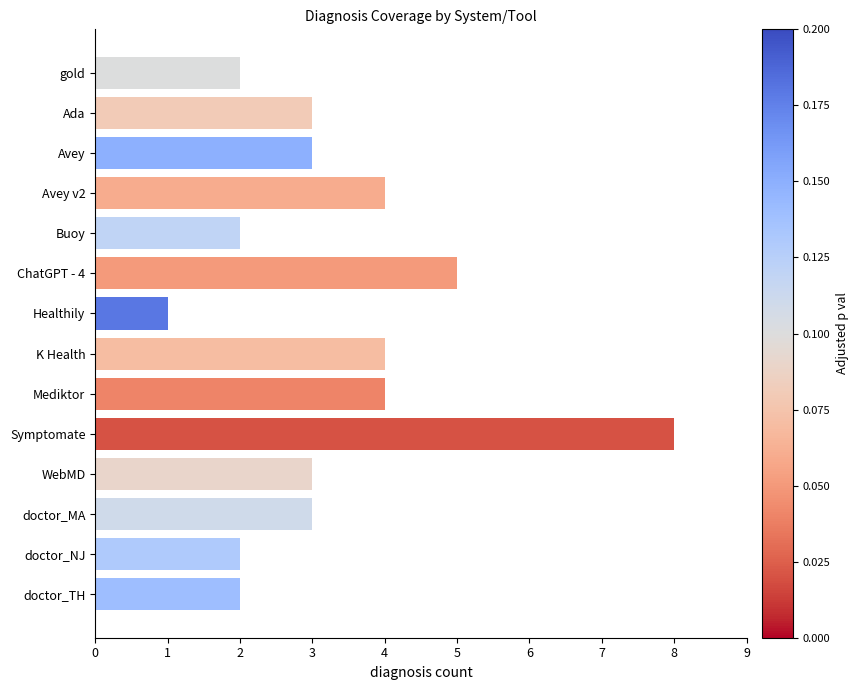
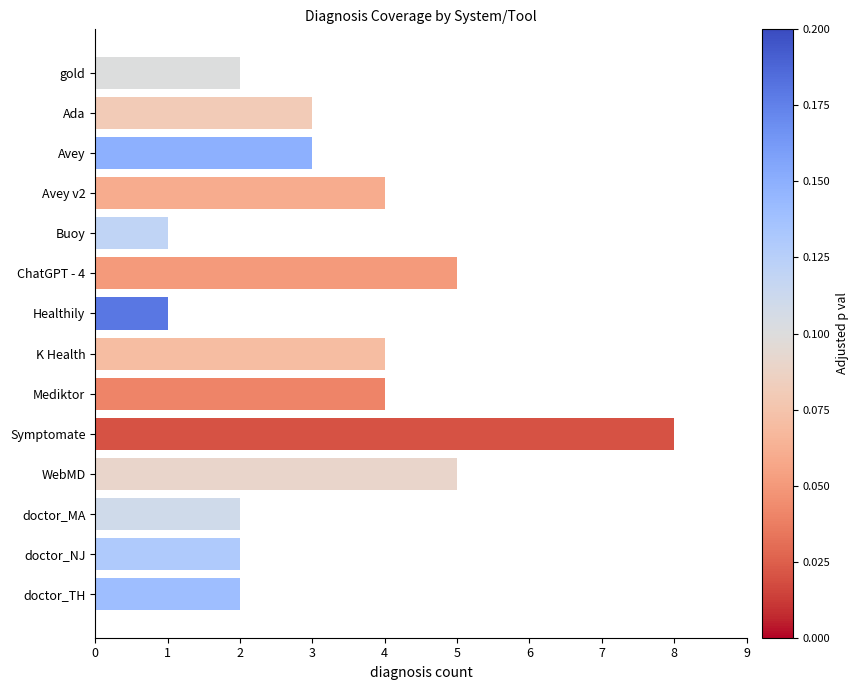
  {
    "gold": 2,
    "Ada": 3,
    "Avey": 3,
    "Avey v2": 4,
-   "Buoy": 2,
+   "Buoy": 1,
    "ChatGPT - 4": 5,
    "Healthily": 1,
    "K Health": 4,
    "Mediktor": 4,
    "Symptomate": 8,
-   "WebMD": 3,
-   "doctor_MA": 3,
+   "WebMD": 5,
+   "doctor_MA": 2,
    "doctor_NJ": 2,
    "doctor_TH": 2
  }
